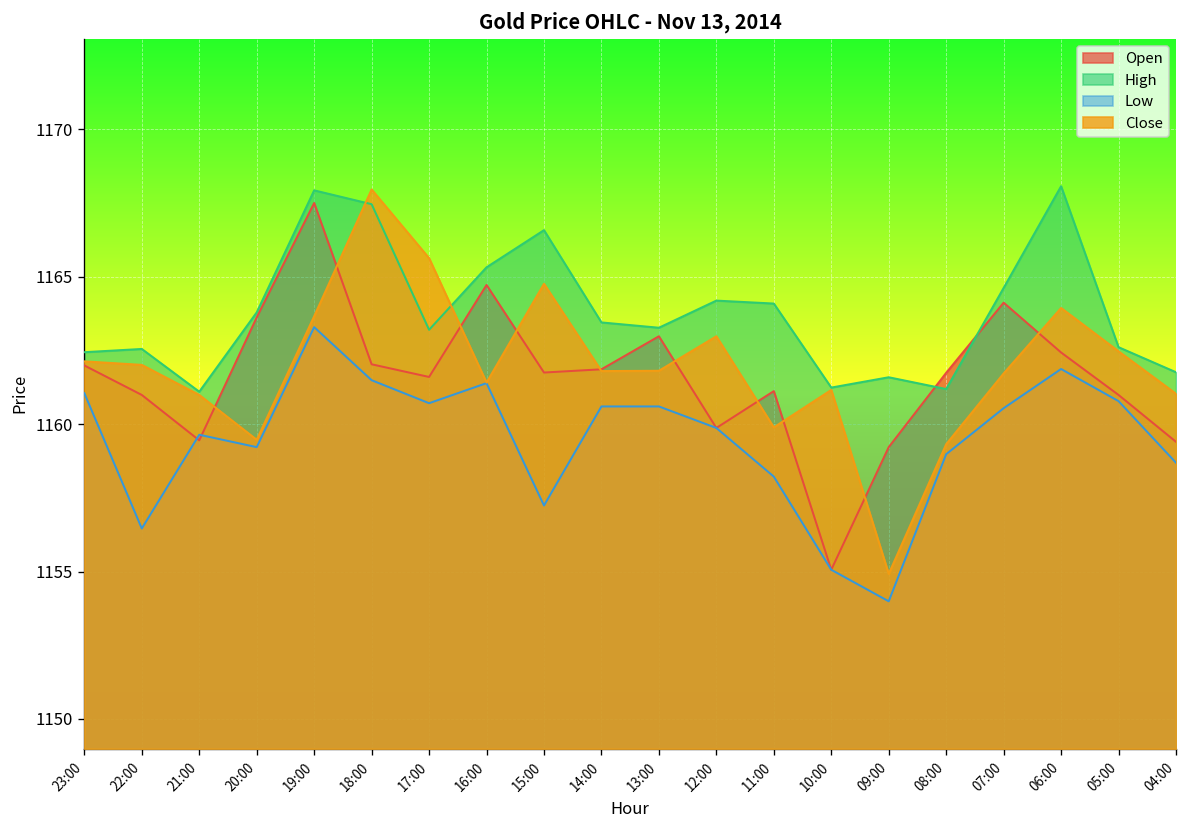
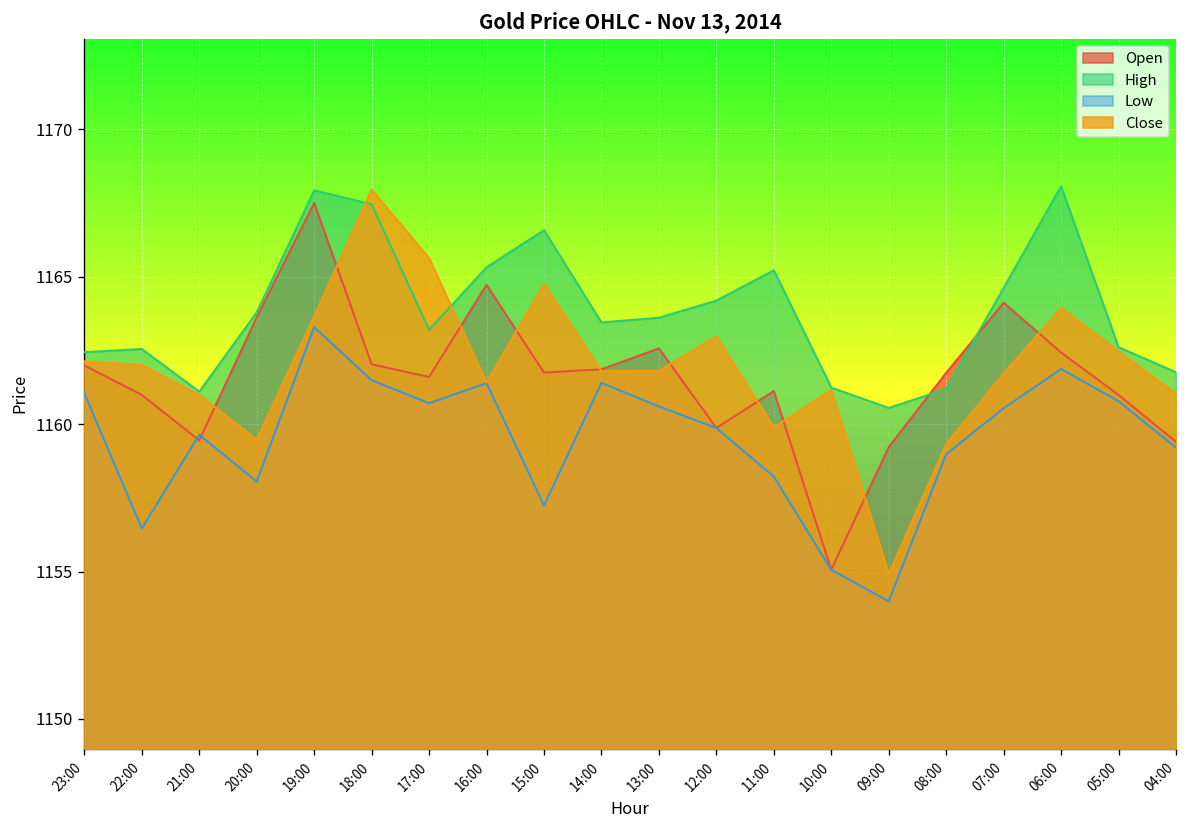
  {
    "Open": {
      "23:00": 1162.0,
      "22:00": 1161.0,
      "21:00": 1159.5,
      "20:00": 1163.6,
      "19:00": 1167.5,
      "18:00": 1162.0,
      "17:00": 1161.6,
      "16:00": 1164.7,
      "15:00": 1161.8,
-     "13:00": 1163.0,
+     "13:00": 1162.6,
      "11:00": 1161.1,
      "09:00": 1159.2,
      "08:00": 1161.7,
      "07:00": 1164.1,
      "06:00": 1162.4,
      "05:00": 1161.0,
      "04:00": 1159.4
    },
    "High": {
      "23:00": 1162.4,
      "22:00": 1162.6,
      "21:00": 1161.1,
      "20:00": 1163.8,
      "19:00": 1167.9,
      "18:00": 1167.5,
      "17:00": 1163.2,
      "16:00": 1165.3,
      "15:00": 1166.6,
      "14:00": 1163.5,
-     "13:00": 1163.3,
+     "13:00": 1163.6,
      "12:00": 1164.2,
-     "11:00": 1164.1,
-     "09:00": 1161.6,
+     "11:00": 1165.2,
+     "09:00": 1160.6,
      "08:00": 1161.2,
      "07:00": 1164.6,
      "06:00": 1168.1,
      "05:00": 1162.6,
      "04:00": 1161.8
    },
    "Low": {
      "23:00": 1161.1,
      "22:00": 1156.5,
      "21:00": 1159.6,
-     "20:00": 1159.2,
+     "20:00": 1158.1,
      "19:00": 1163.3,
      "18:00": 1161.5,
      "17:00": 1160.7,
      "15:00": 1157.2,
-     "14:00": 1160.6,
+     "14:00": 1161.4,
      "13:00": 1160.6,
      "11:00": 1158.2,
      "09:00": 1154.0,
      "08:00": 1159.0,
      "07:00": 1160.5,
      "06:00": 1161.9,
      "05:00": 1160.8,
-     "04:00": 1158.7
+     "04:00": 1159.2
    },
    "Close": {
      "23:00": 1162.1,
      "22:00": 1162.0,
      "21:00": 1161.0,
      "20:00": 1159.5,
      "19:00": 1163.7,
      "18:00": 1168.0,
      "17:00": 1165.6,
      "15:00": 1164.8,
      "13:00": 1161.8,
      "12:00": 1163.0,
      "11:00": 1159.9,
      "09:00": 1154.9,
      "08:00": 1159.3,
      "07:00": 1161.7,
      "06:00": 1163.9,
      "05:00": 1162.5,
      "04:00": 1161.0
    }
  }
